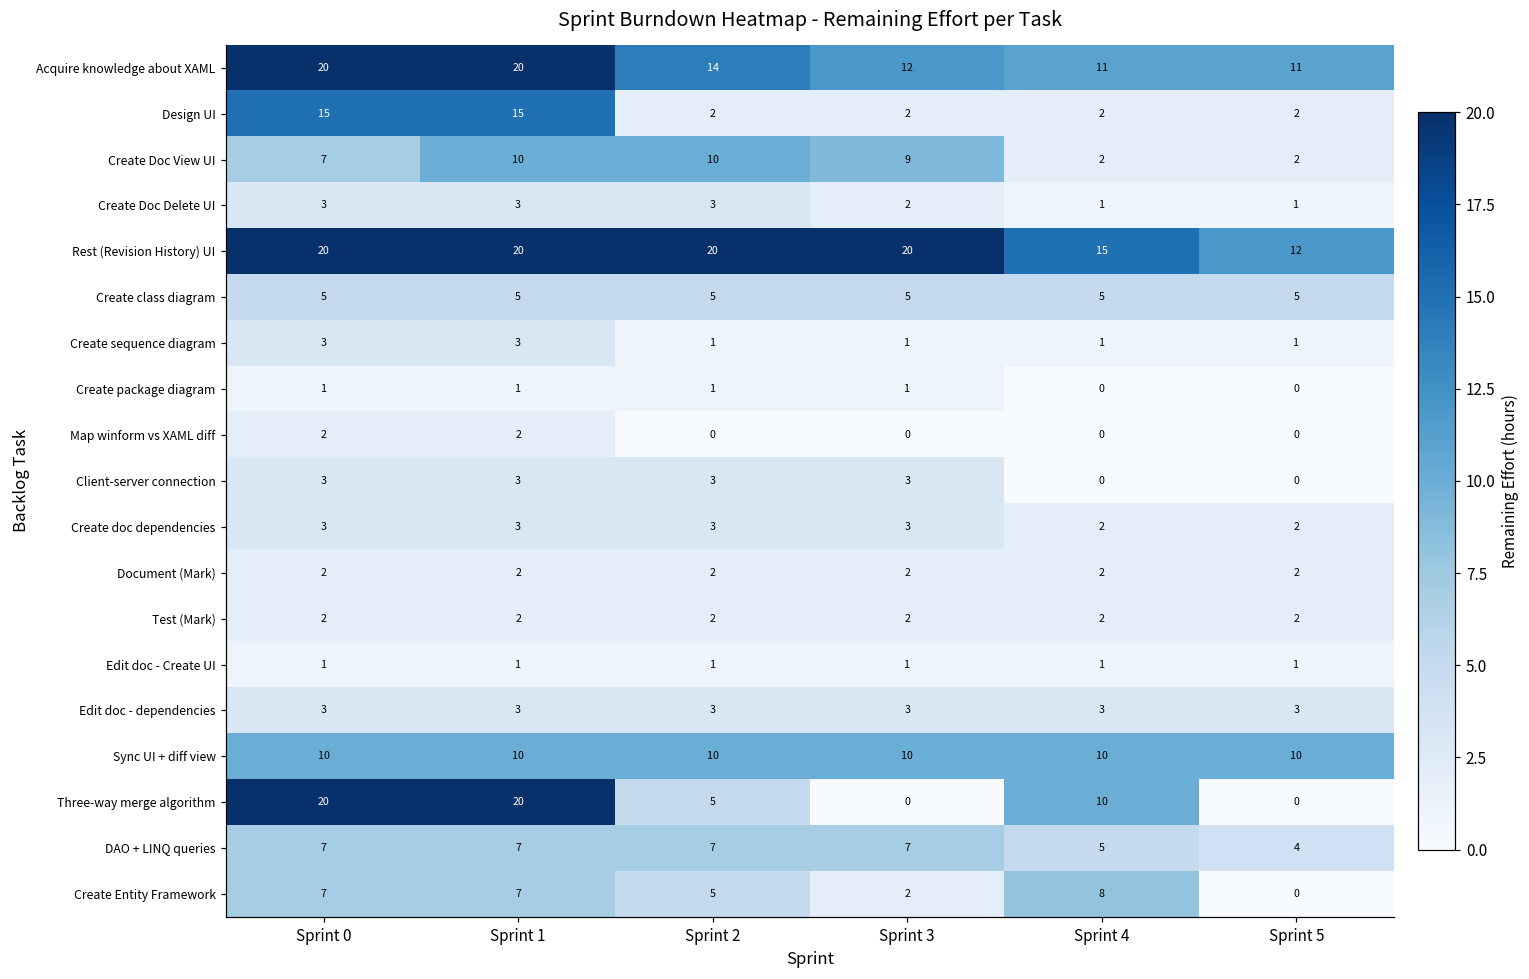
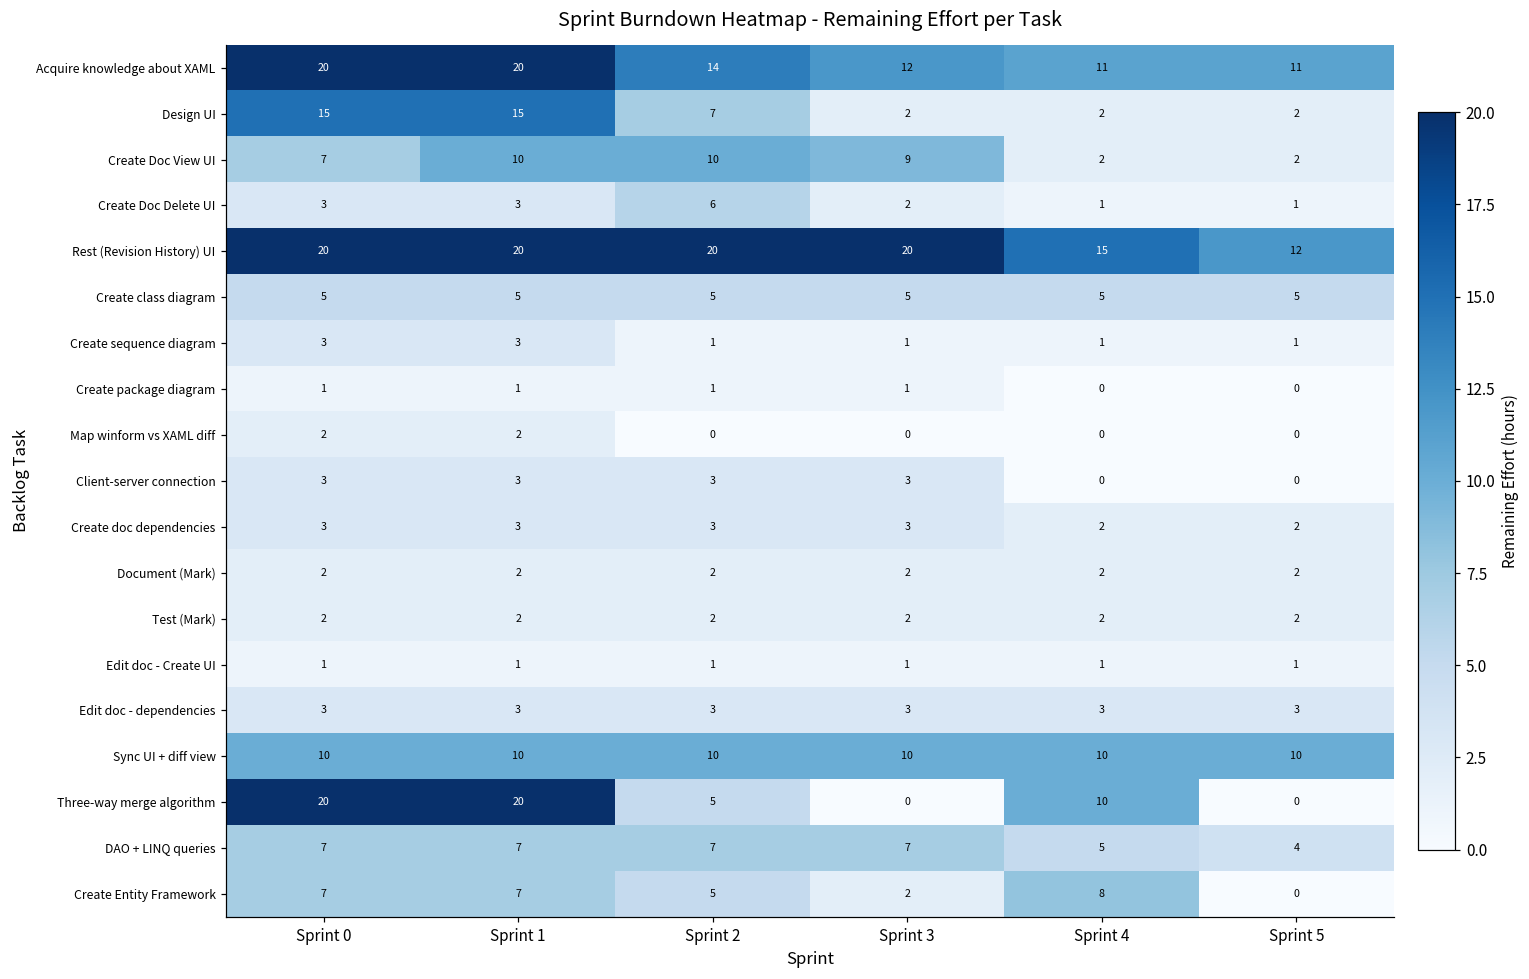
  {
    "Acquire knowledge about XAML": {
      "Sprint 0": 20,
      "Sprint 1": 20,
      "Sprint 2": 14,
      "Sprint 3": 12,
      "Sprint 4": 11,
      "Sprint 5": 11
    },
    "Design UI": {
      "Sprint 0": 15,
      "Sprint 1": 15,
-     "Sprint 2": 2,
+     "Sprint 2": 7,
      "Sprint 3": 2,
      "Sprint 4": 2,
      "Sprint 5": 2
    },
    "Create Doc View UI": {
      "Sprint 0": 7,
      "Sprint 1": 10,
      "Sprint 2": 10,
      "Sprint 3": 9,
      "Sprint 4": 2,
      "Sprint 5": 2
    },
    "Create Doc Delete UI": {
      "Sprint 0": 3,
      "Sprint 1": 3,
-     "Sprint 2": 3,
+     "Sprint 2": 6,
      "Sprint 3": 2,
      "Sprint 4": 1,
      "Sprint 5": 1
    },
    "Rest (Revision History) UI": {
      "Sprint 0": 20,
      "Sprint 1": 20,
      "Sprint 2": 20,
      "Sprint 3": 20,
      "Sprint 4": 15,
      "Sprint 5": 12
    },
    "Create class diagram": {
      "Sprint 0": 5,
      "Sprint 1": 5,
      "Sprint 2": 5,
      "Sprint 3": 5,
      "Sprint 4": 5,
      "Sprint 5": 5
    },
    "Create sequence diagram": {
      "Sprint 0": 3,
      "Sprint 1": 3,
      "Sprint 2": 1,
      "Sprint 3": 1,
      "Sprint 4": 1,
      "Sprint 5": 1
    },
    "Create package diagram": {
      "Sprint 0": 1,
      "Sprint 1": 1,
      "Sprint 2": 1,
      "Sprint 3": 1,
      "Sprint 4": 0,
      "Sprint 5": 0
    },
    "Map winform vs XAML diff": {
      "Sprint 0": 2,
      "Sprint 1": 2,
      "Sprint 2": 0,
      "Sprint 3": 0,
      "Sprint 4": 0,
      "Sprint 5": 0
    },
    "Client-server connection": {
      "Sprint 0": 3,
      "Sprint 1": 3,
      "Sprint 2": 3,
      "Sprint 3": 3,
      "Sprint 4": 0,
      "Sprint 5": 0
    },
    "Create doc dependencies": {
      "Sprint 0": 3,
      "Sprint 1": 3,
      "Sprint 2": 3,
      "Sprint 3": 3,
      "Sprint 4": 2,
      "Sprint 5": 2
    },
    "Document (Mark)": {
      "Sprint 0": 2,
      "Sprint 1": 2,
      "Sprint 2": 2,
      "Sprint 3": 2,
      "Sprint 4": 2,
      "Sprint 5": 2
    },
    "Test (Mark)": {
      "Sprint 0": 2,
      "Sprint 1": 2,
      "Sprint 2": 2,
      "Sprint 3": 2,
      "Sprint 4": 2,
      "Sprint 5": 2
    },
    "Edit doc - Create UI": {
      "Sprint 0": 1,
      "Sprint 1": 1,
      "Sprint 2": 1,
      "Sprint 3": 1,
      "Sprint 4": 1,
      "Sprint 5": 1
    },
    "Edit doc - dependencies": {
      "Sprint 0": 3,
      "Sprint 1": 3,
      "Sprint 2": 3,
      "Sprint 3": 3,
      "Sprint 4": 3,
      "Sprint 5": 3
    },
    "Sync UI + diff view": {
      "Sprint 0": 10,
      "Sprint 1": 10,
      "Sprint 2": 10,
      "Sprint 3": 10,
      "Sprint 4": 10,
      "Sprint 5": 10
    },
    "Three-way merge algorithm": {
      "Sprint 0": 20,
      "Sprint 1": 20,
      "Sprint 2": 5,
      "Sprint 3": 0,
      "Sprint 4": 10,
      "Sprint 5": 0
    },
    "DAO + LINQ queries": {
      "Sprint 0": 7,
      "Sprint 1": 7,
      "Sprint 2": 7,
      "Sprint 3": 7,
      "Sprint 4": 5,
      "Sprint 5": 4
    },
    "Create Entity Framework": {
      "Sprint 0": 7,
      "Sprint 1": 7,
      "Sprint 2": 5,
      "Sprint 3": 2,
      "Sprint 4": 8,
      "Sprint 5": 0
    }
  }
